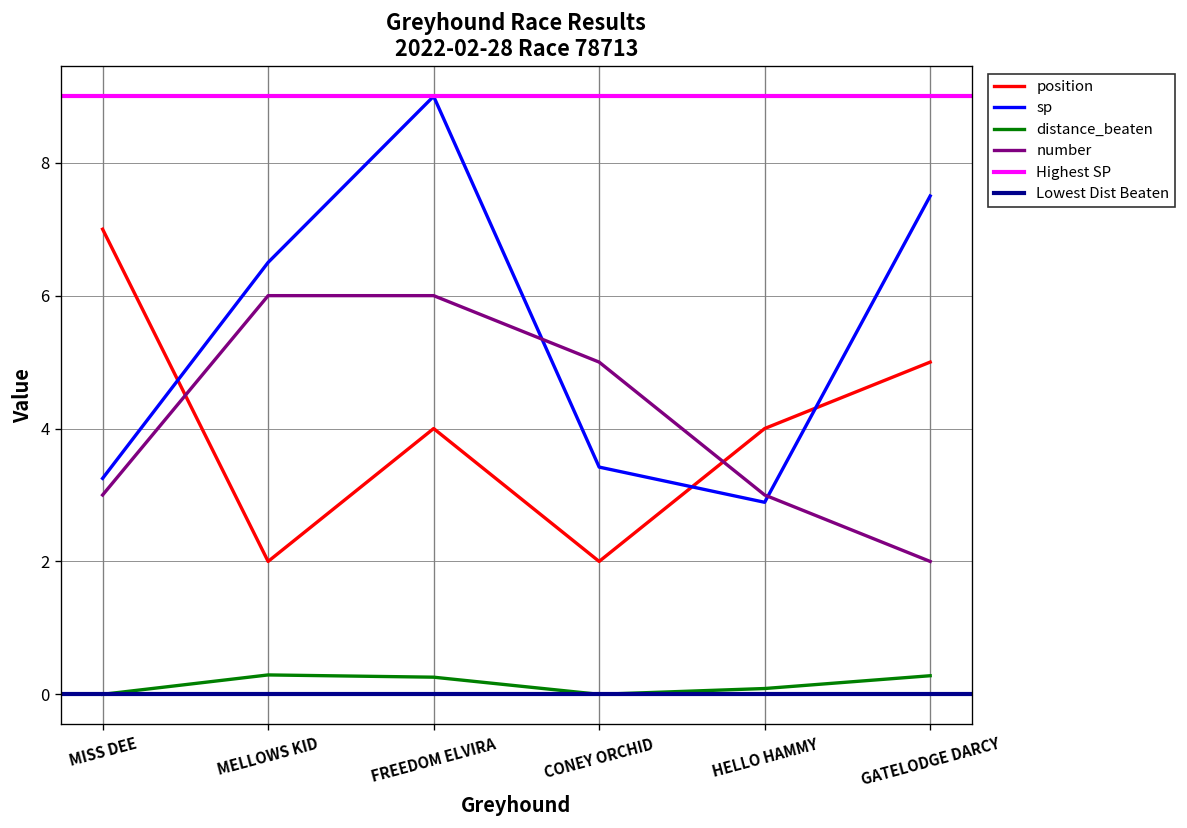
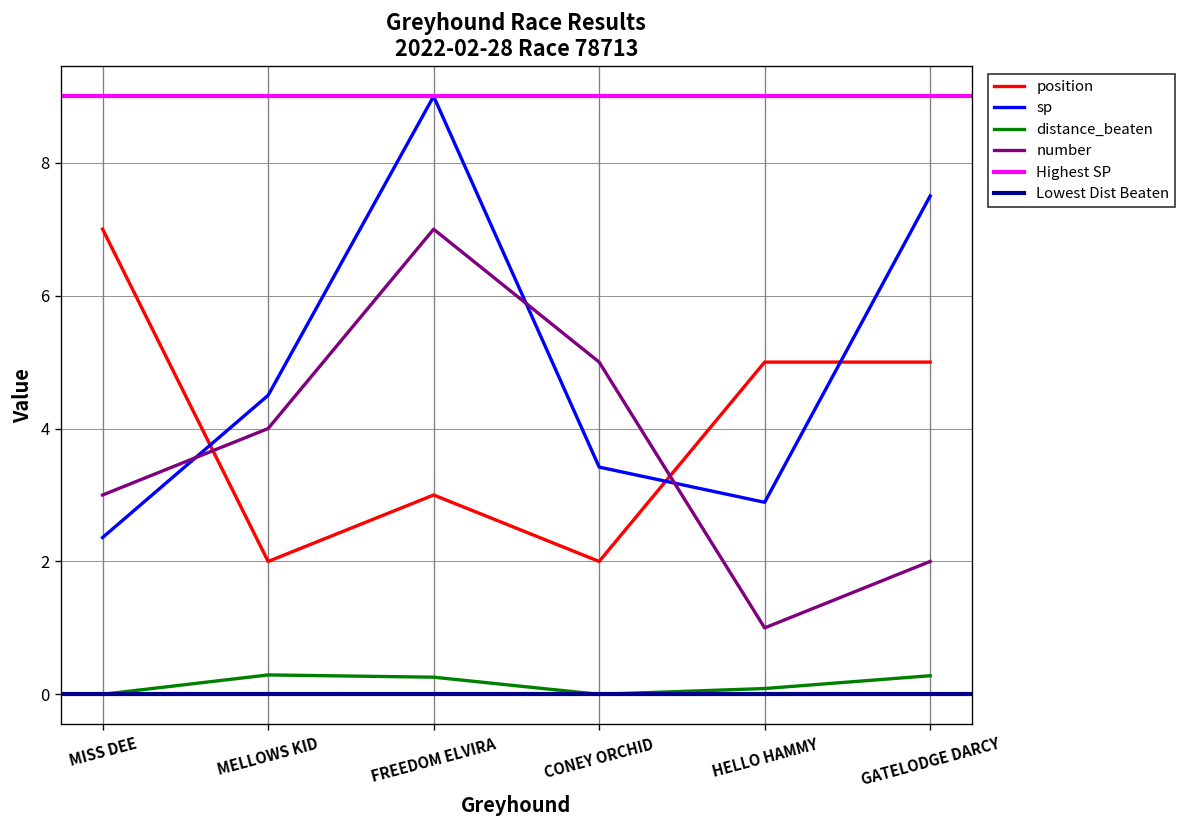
  {
    "position": {
      "MISS DEE": 7,
      "MELLOWS KID": 2,
-     "FREEDOM ELVIRA": 4,
+     "FREEDOM ELVIRA": 3,
      "CONEY ORCHID": 2,
-     "HELLO HAMMY": 4,
+     "HELLO HAMMY": 5,
      "GATELODGE DARCY": 5
    },
    "sp": {
-     "MISS DEE": 3.3,
-     "MELLOWS KID": 6.5,
+     "MISS DEE": 2.4,
+     "MELLOWS KID": 4.5,
      "FREEDOM ELVIRA": 9.0,
      "CONEY ORCHID": 3.4,
      "HELLO HAMMY": 2.9,
      "GATELODGE DARCY": 7.5
    },
    "distance_beaten": {
      "MISS DEE": 0.0,
      "MELLOWS KID": 0.3,
      "FREEDOM ELVIRA": 0.3,
      "CONEY ORCHID": 0.0,
      "HELLO HAMMY": 0.1,
      "GATELODGE DARCY": 0.3
    },
    "number": {
      "MISS DEE": 3,
-     "MELLOWS KID": 6,
-     "FREEDOM ELVIRA": 6,
+     "MELLOWS KID": 4,
+     "FREEDOM ELVIRA": 7,
      "CONEY ORCHID": 5,
-     "HELLO HAMMY": 3,
+     "HELLO HAMMY": 1,
      "GATELODGE DARCY": 2
    }
  }
